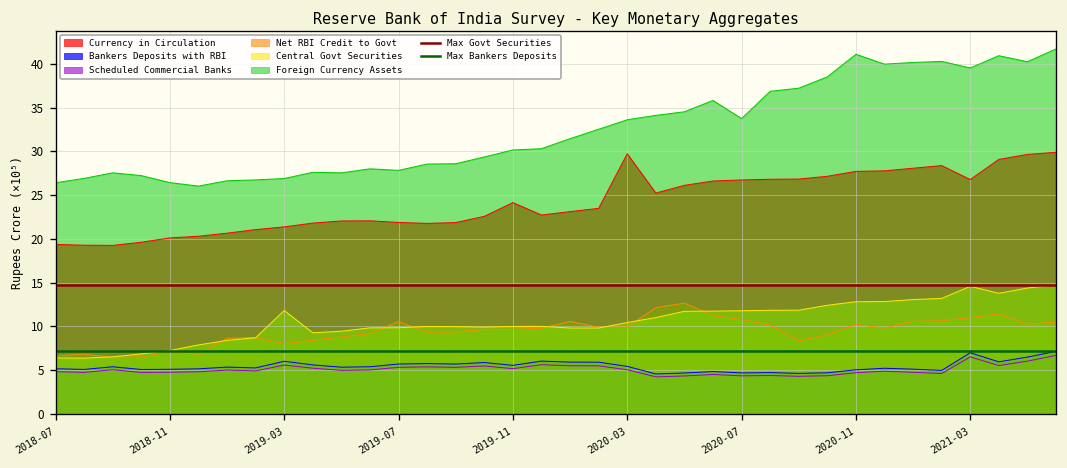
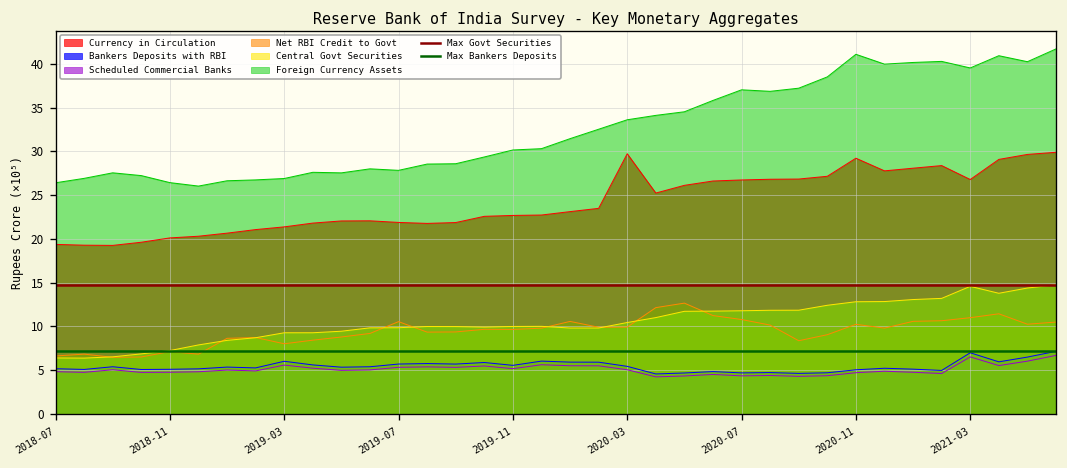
  {
    "Currency in Circulation": {
      "2018-07": 19,
      "2018-11": 20,
      "2019-03": 21,
      "2019-07": 22,
-     "2019-11": 24,
+     "2019-11": 23,
      "2020-03": 30,
      "2020-07": 27,
-     "2020-11": 28,
+     "2020-11": 29,
      "2021-03": 27
    },
    "Bankers Deposits with RBI": {
      "2019-03": 6,
      "2019-07": 6,
      "2019-11": 6,
      "2020-03": 5,
      "2021-03": 7
    },
    "Scheduled Commercial Banks": {
      "2019-03": 6,
      "2019-07": 5,
      "2019-11": 5,
      "2020-03": 5,
      "2021-03": 7
    },
    "Net RBI Credit to Govt": {
      "2019-03": 8,
      "2019-07": 11,
      "2020-03": 10,
      "2020-07": 11,
      "2020-11": 10,
      "2021-03": 11
    },
    "Central Govt Securities": {
-     "2019-03": 12,
+     "2019-03": 9,
      "2019-07": 10,
      "2020-03": 10,
      "2020-07": 12,
      "2020-11": 13,
      "2021-03": 15
    },
    "Foreign Currency Assets": {
      "2018-07": 26,
      "2018-11": 26,
      "2019-03": 27,
      "2019-07": 28,
      "2019-11": 30,
      "2020-03": 34,
-     "2020-07": 34,
+     "2020-07": 37,
      "2020-11": 41,
      "2021-03": 40
    }
  }
